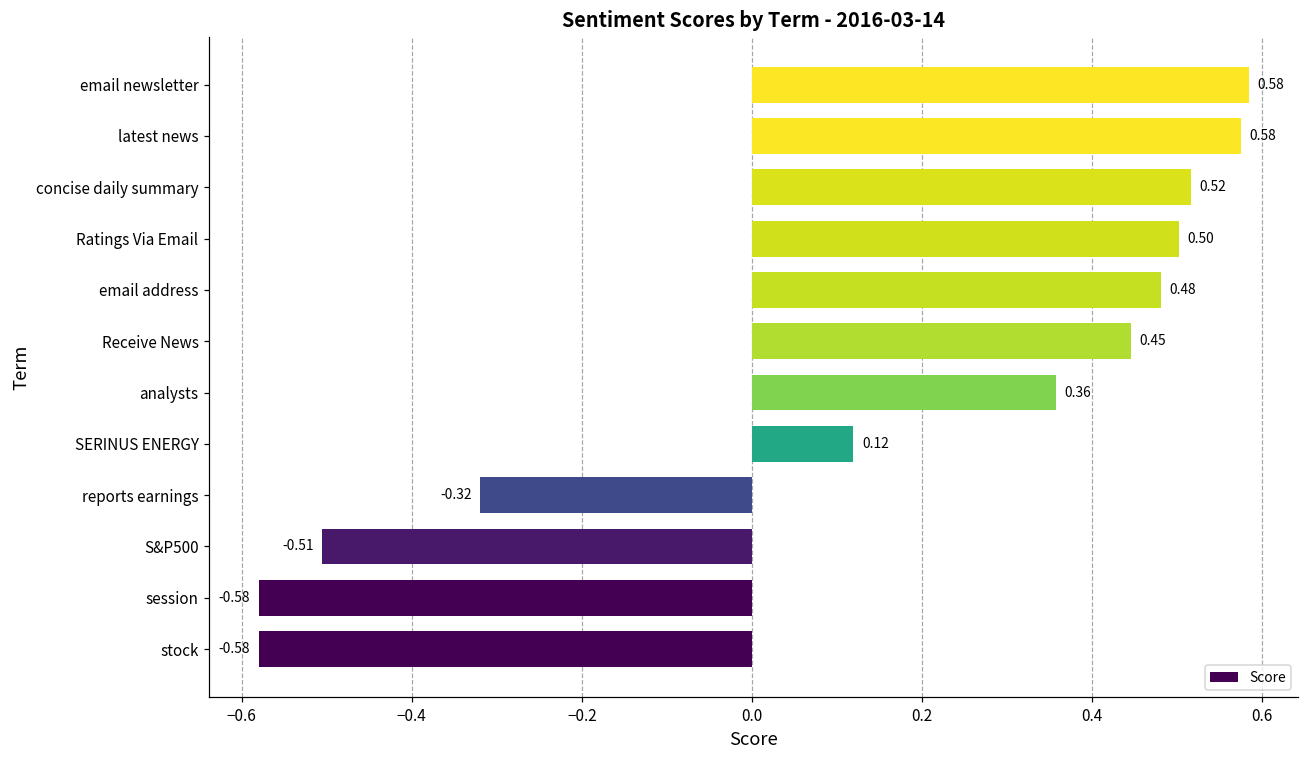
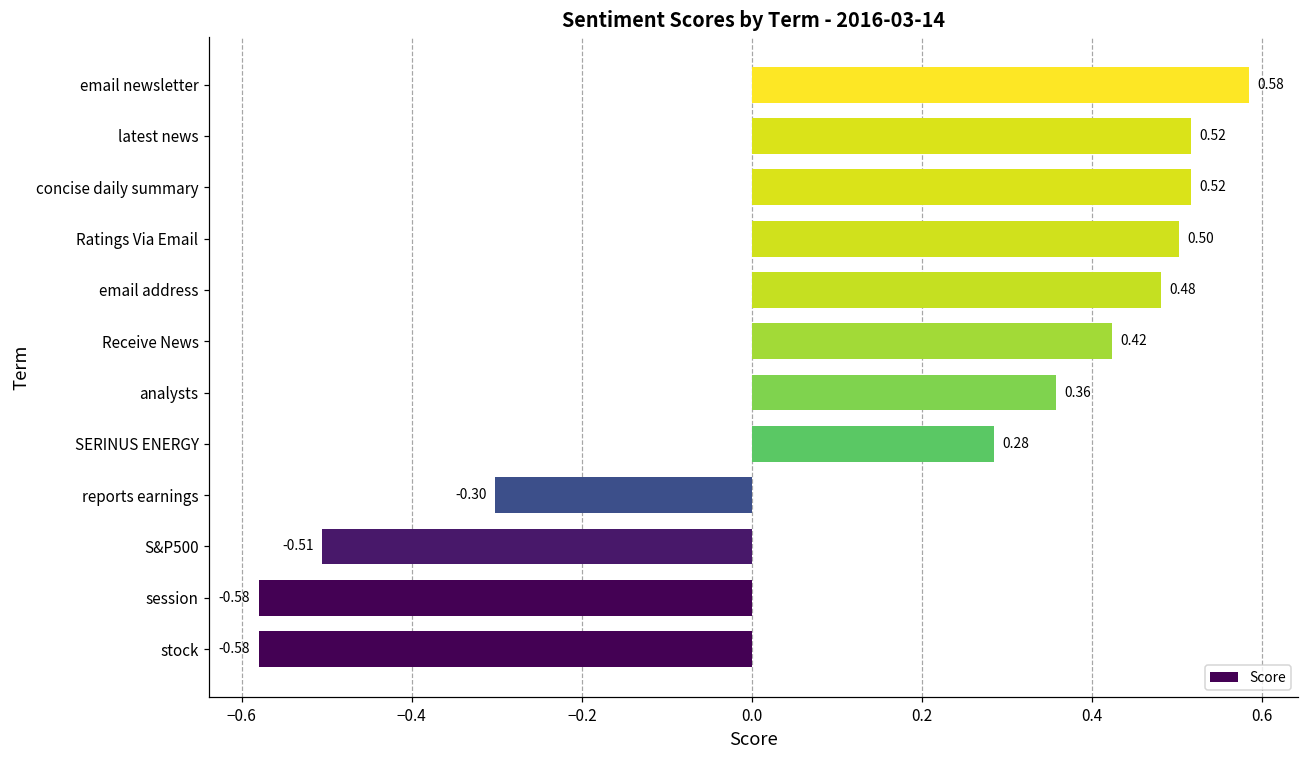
  {
    "email newsletter": 0.58,
-   "latest news": 0.58,
+   "latest news": 0.52,
    "concise daily summary": 0.52,
    "Ratings Via Email": 0.50,
    "email address": 0.48,
-   "Receive News": 0.45,
+   "Receive News": 0.42,
    "analysts": 0.36,
-   "SERINUS ENERGY": 0.12,
-   "reports earnings": -0.32,
+   "SERINUS ENERGY": 0.28,
+   "reports earnings": -0.30,
    "S&P500": -0.51,
    "session": -0.58,
    "stock": -0.58
  }
